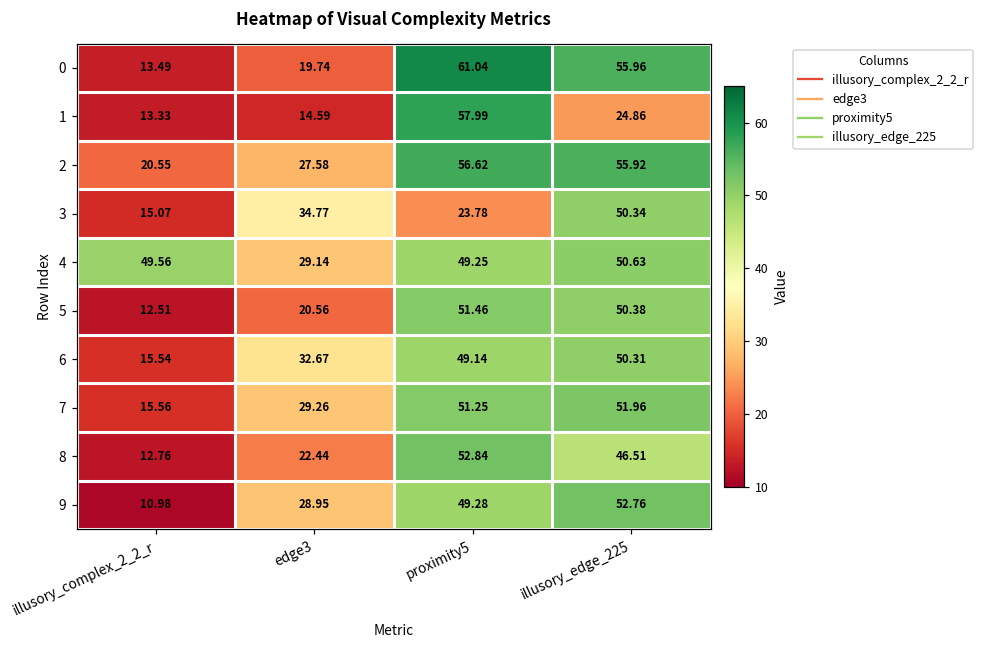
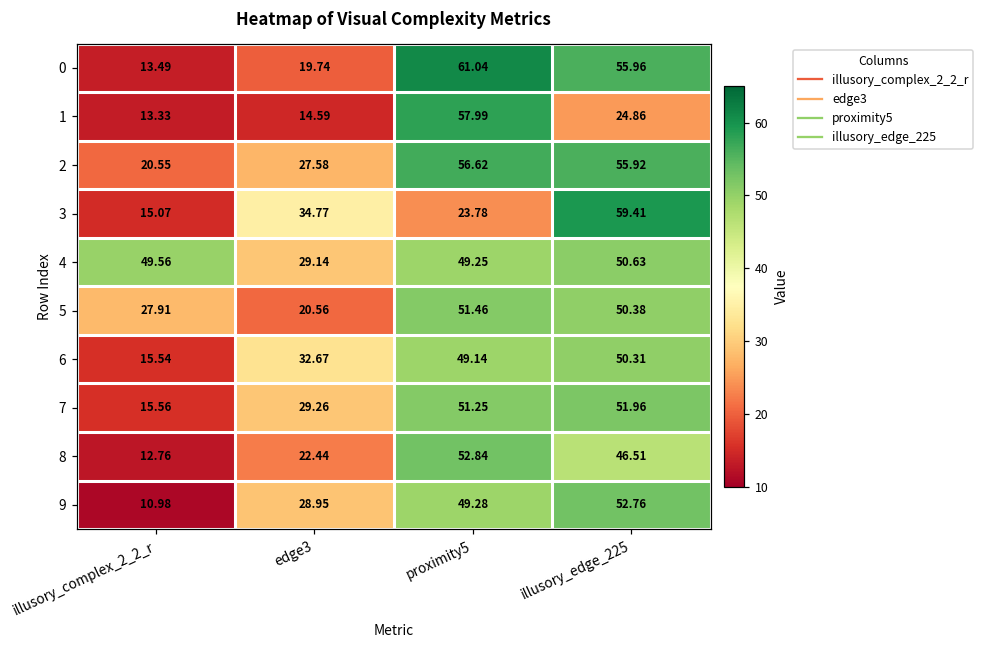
  {
    "0": {
      "illusory_complex_2_2_r": 13.49,
      "edge3": 19.74,
      "proximity5": 61.04,
      "illusory_edge_225": 55.96
    },
    "1": {
      "illusory_complex_2_2_r": 13.33,
      "edge3": 14.59,
      "proximity5": 57.99,
      "illusory_edge_225": 24.86
    },
    "2": {
      "illusory_complex_2_2_r": 20.55,
      "edge3": 27.58,
      "proximity5": 56.62,
      "illusory_edge_225": 55.92
    },
    "3": {
      "illusory_complex_2_2_r": 15.07,
      "edge3": 34.77,
      "proximity5": 23.78,
-     "illusory_edge_225": 50.34
+     "illusory_edge_225": 59.41
    },
    "4": {
      "illusory_complex_2_2_r": 49.56,
      "edge3": 29.14,
      "proximity5": 49.25,
      "illusory_edge_225": 50.63
    },
    "5": {
-     "illusory_complex_2_2_r": 12.51,
+     "illusory_complex_2_2_r": 27.91,
      "edge3": 20.56,
      "proximity5": 51.46,
      "illusory_edge_225": 50.38
    },
    "6": {
      "illusory_complex_2_2_r": 15.54,
      "edge3": 32.67,
      "proximity5": 49.14,
      "illusory_edge_225": 50.31
    },
    "7": {
      "illusory_complex_2_2_r": 15.56,
      "edge3": 29.26,
      "proximity5": 51.25,
      "illusory_edge_225": 51.96
    },
    "8": {
      "illusory_complex_2_2_r": 12.76,
      "edge3": 22.44,
      "proximity5": 52.84,
      "illusory_edge_225": 46.51
    },
    "9": {
      "illusory_complex_2_2_r": 10.98,
      "edge3": 28.95,
      "proximity5": 49.28,
      "illusory_edge_225": 52.76
    }
  }
